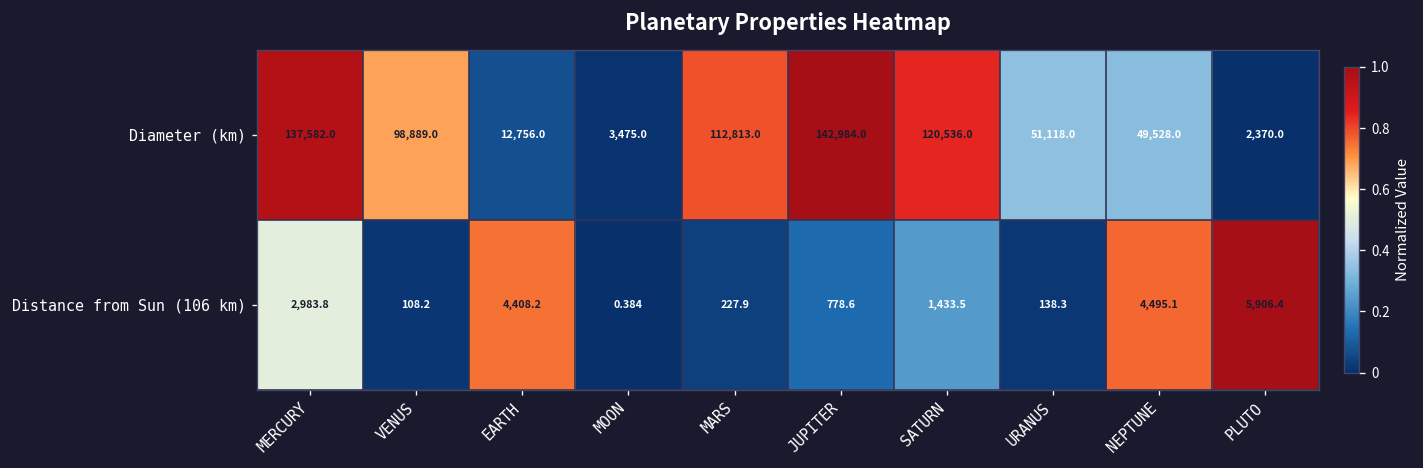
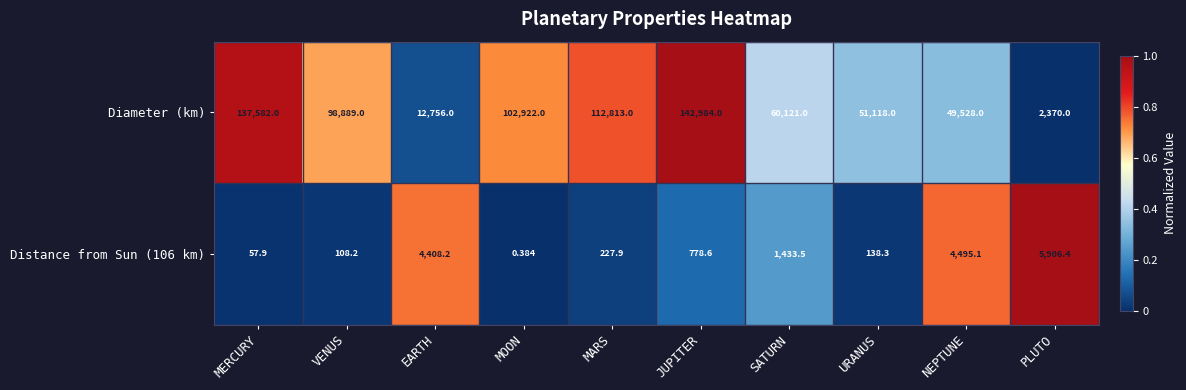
  {
    "Diameter (km)": {
      "MERCURY": "137,582.0",
      "VENUS": "98,889.0",
      "EARTH": "12,756.0",
-     "MOON": "3,475.0",
+     "MOON": "102,922.0",
      "MARS": "112,813.0",
      "JUPITER": "142,984.0",
-     "SATURN": "120,536.0",
+     "SATURN": "60,121.0",
      "URANUS": "51,118.0",
      "NEPTUNE": "49,528.0",
      "PLUTO": "2,370.0"
    },
    "Distance from Sun (106 km)": {
-     "MERCURY": "2,983.8",
+     "MERCURY": "57.9",
      "VENUS": "108.2",
      "EARTH": "4,408.2",
      "MOON": "0.384",
      "MARS": "227.9",
      "JUPITER": "778.6",
      "SATURN": "1,433.5",
      "URANUS": "138.3",
      "NEPTUNE": "4,495.1",
      "PLUTO": "5,906.4"
    }
  }
